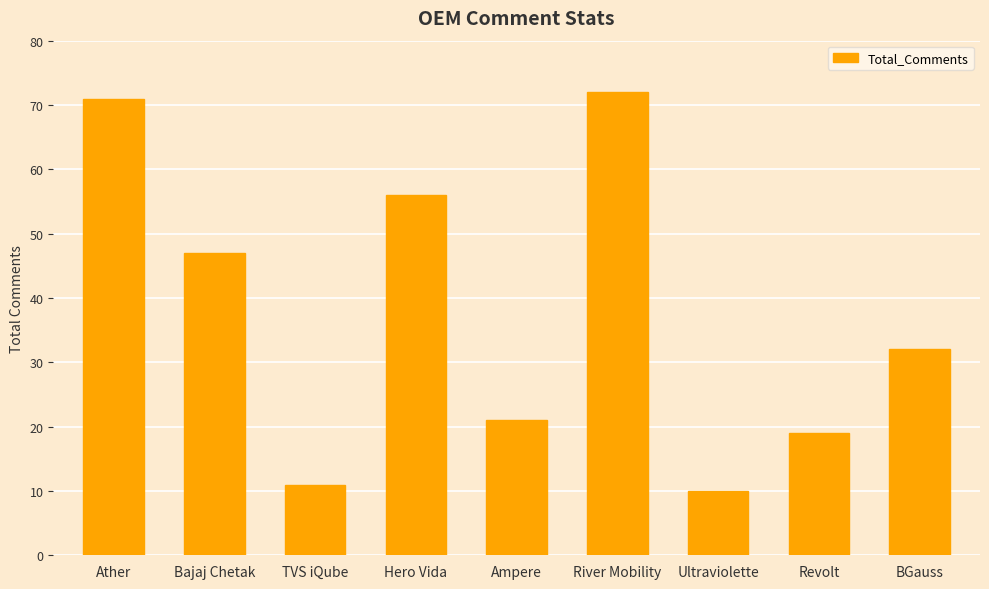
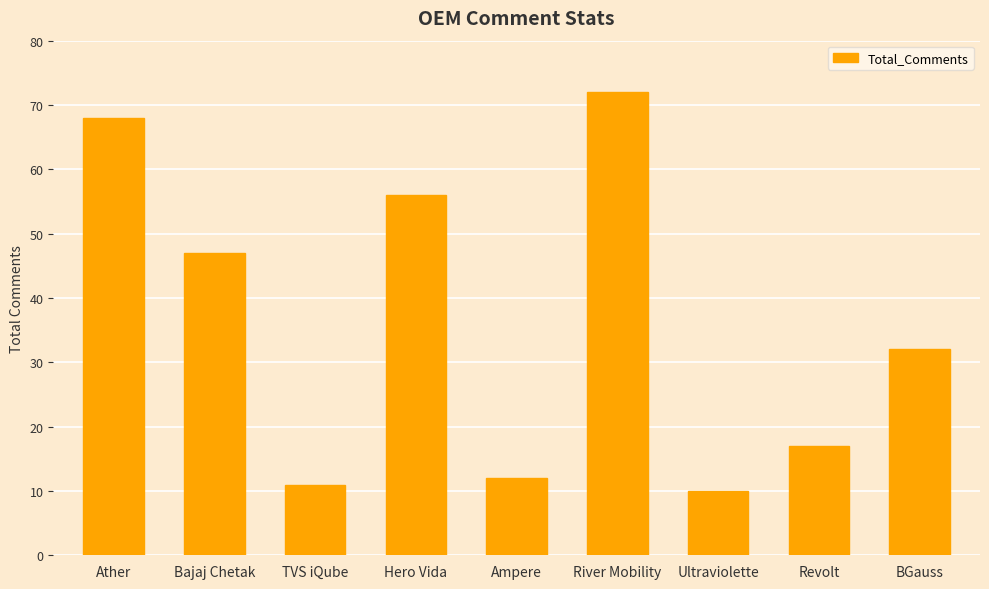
  {
-   "Ather": 71,
+   "Ather": 68,
    "Bajaj Chetak": 47,
    "TVS iQube": 11,
    "Hero Vida": 56,
-   "Ampere": 21,
+   "Ampere": 12,
    "River Mobility": 72,
    "Ultraviolette": 10,
-   "Revolt": 19,
+   "Revolt": 17,
    "BGauss": 32
  }
